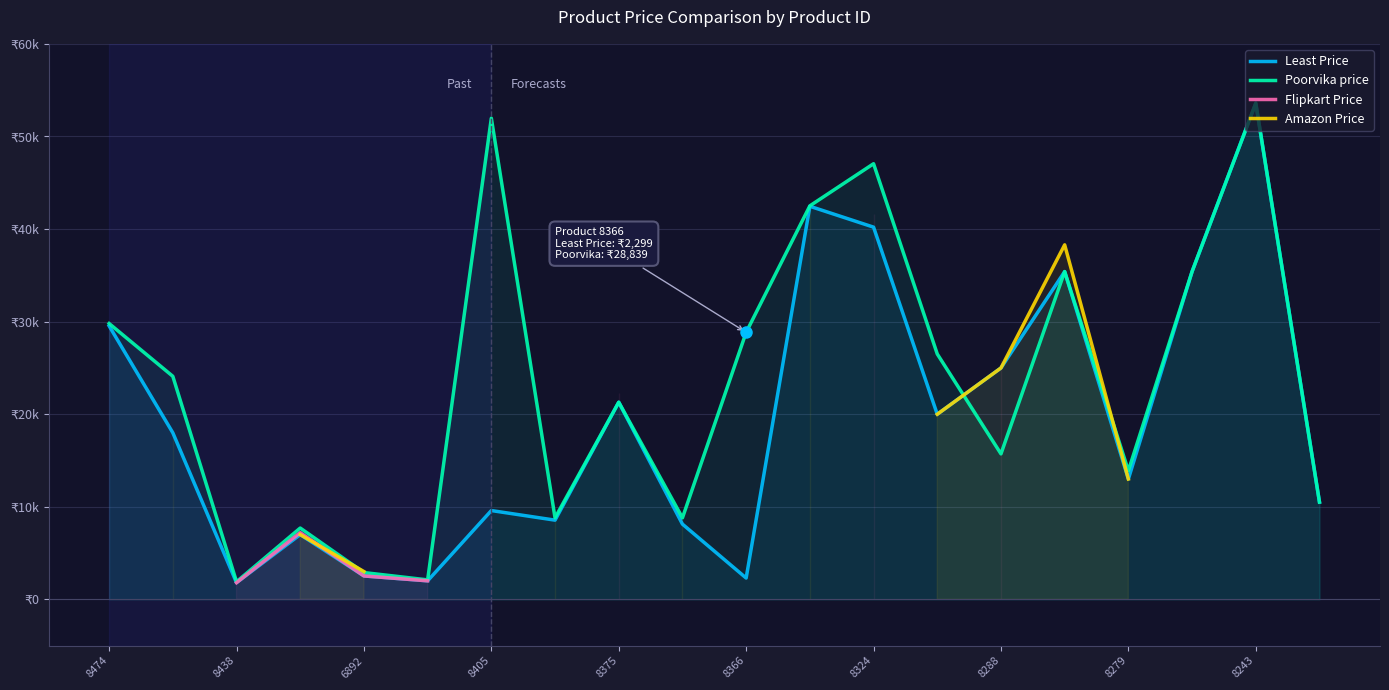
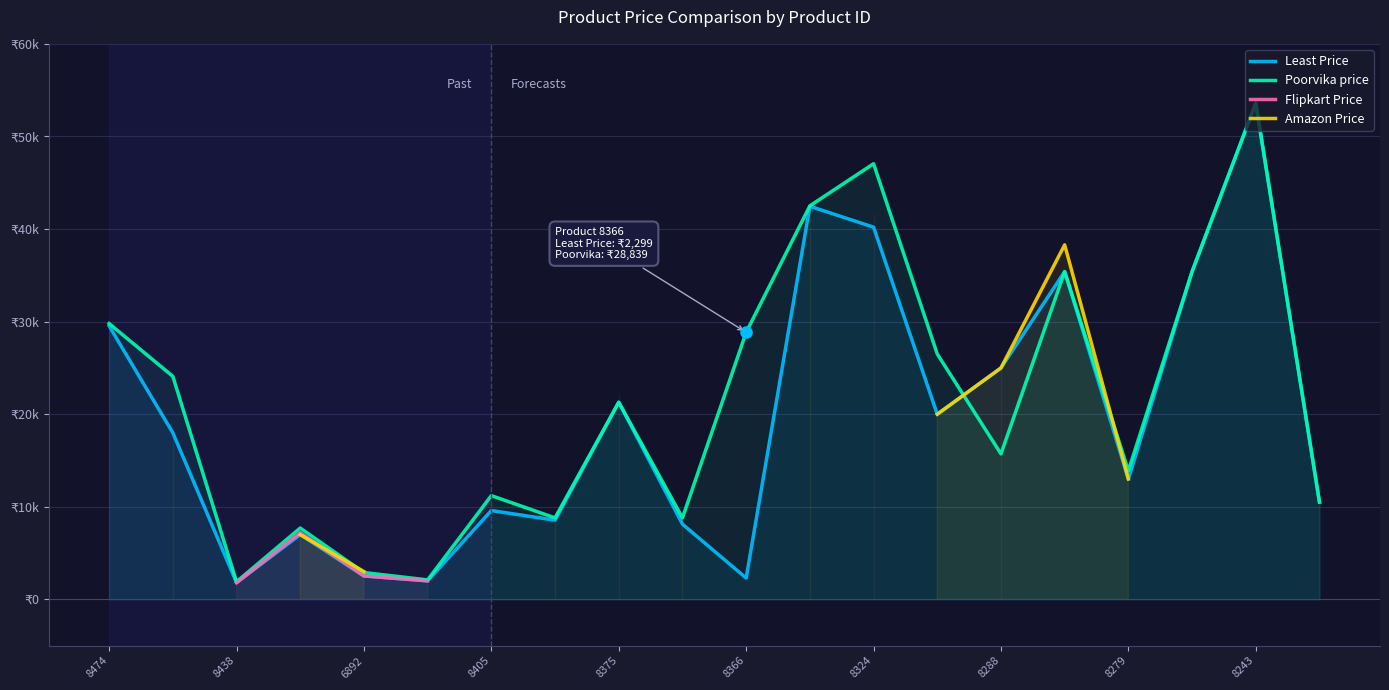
  {
    "Poorvika price": {
-     "8405": "₹52000",
+     "8405": "₹11000",
      "8324": "₹47000",
      "8288": "₹16000",
      "8279": "₹14000"
    },
    "Flipkart Price": {
      "8375": "₹22000",
      "8324": "₹42000",
      "8288": "₹26000"
    }
  }
